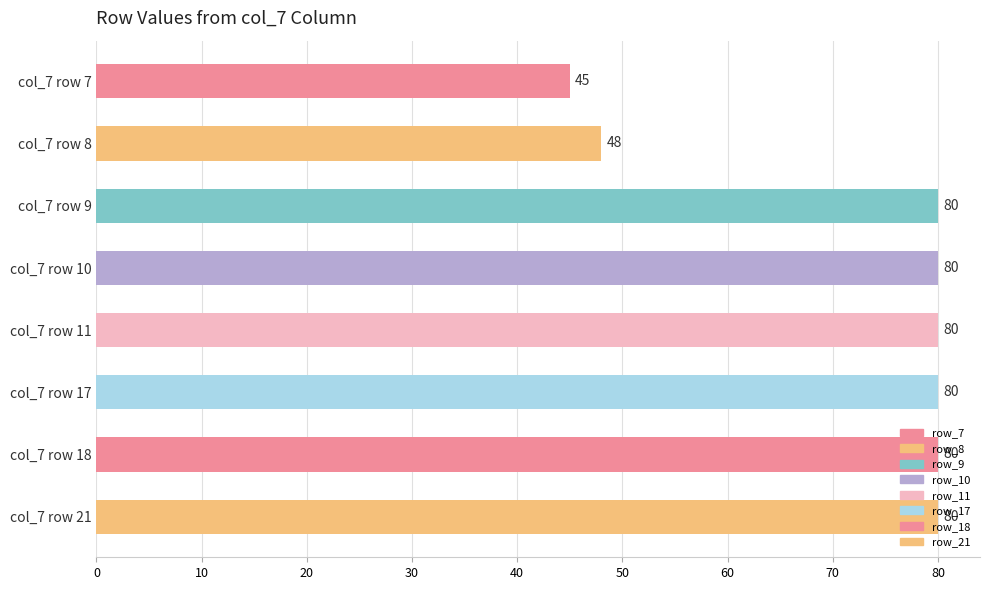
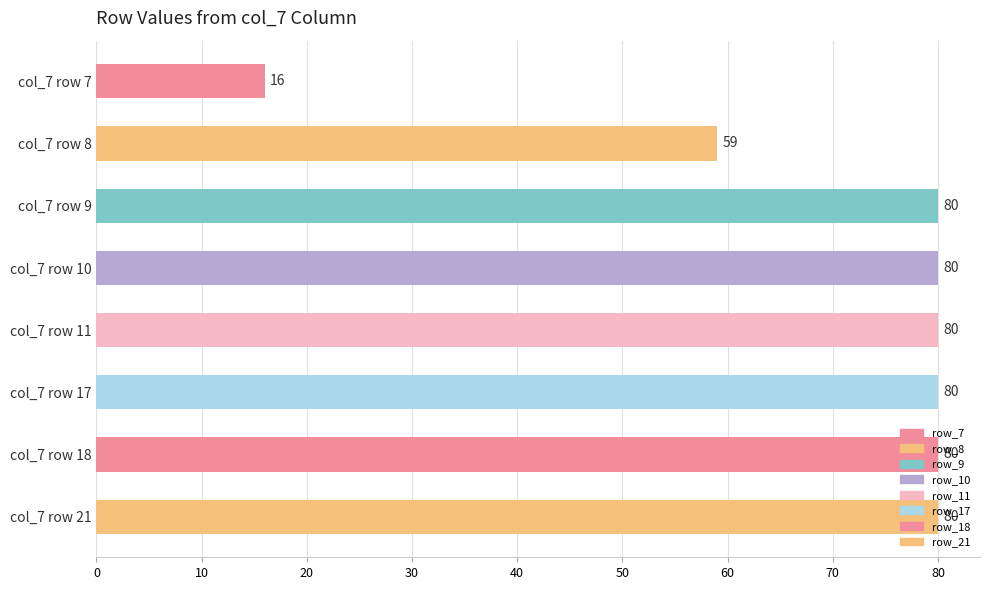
  {
-   "col_7 row 7": 45,
-   "col_7 row 8": 48,
+   "col_7 row 7": 16,
+   "col_7 row 8": 59,
    "col_7 row 9": 80,
    "col_7 row 10": 80,
    "col_7 row 11": 80,
    "col_7 row 17": 80,
    "col_7 row 18": 80,
    "col_7 row 21": 80
  }
